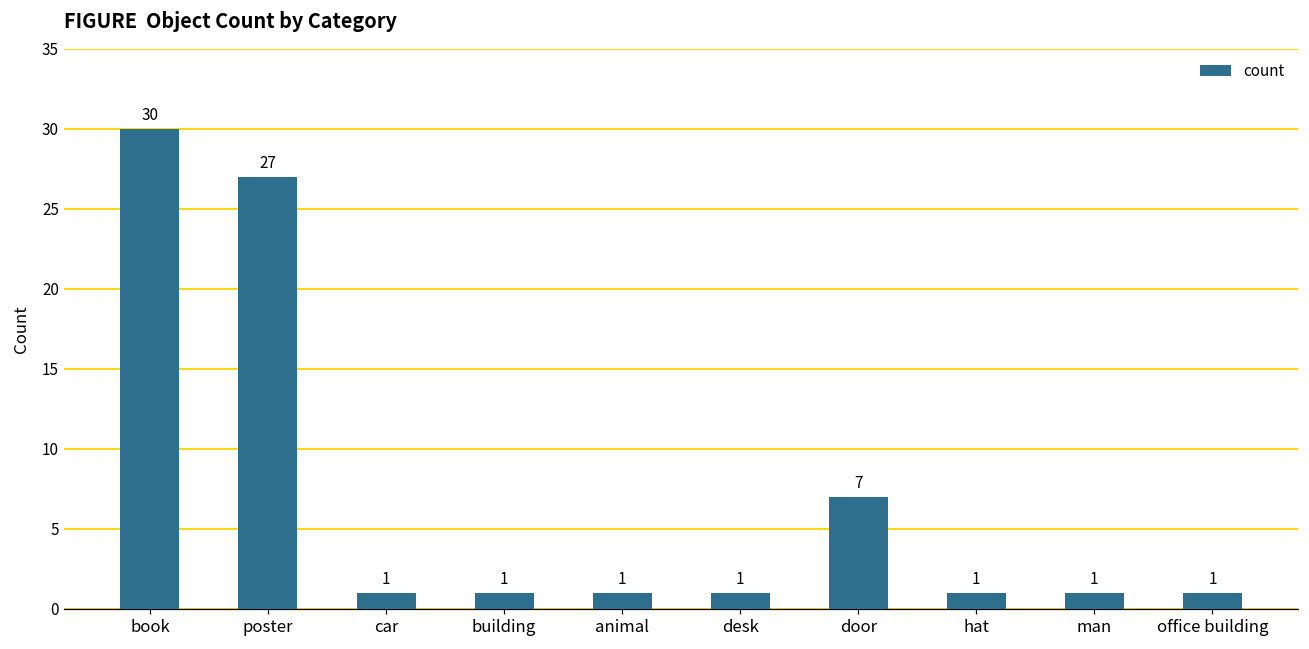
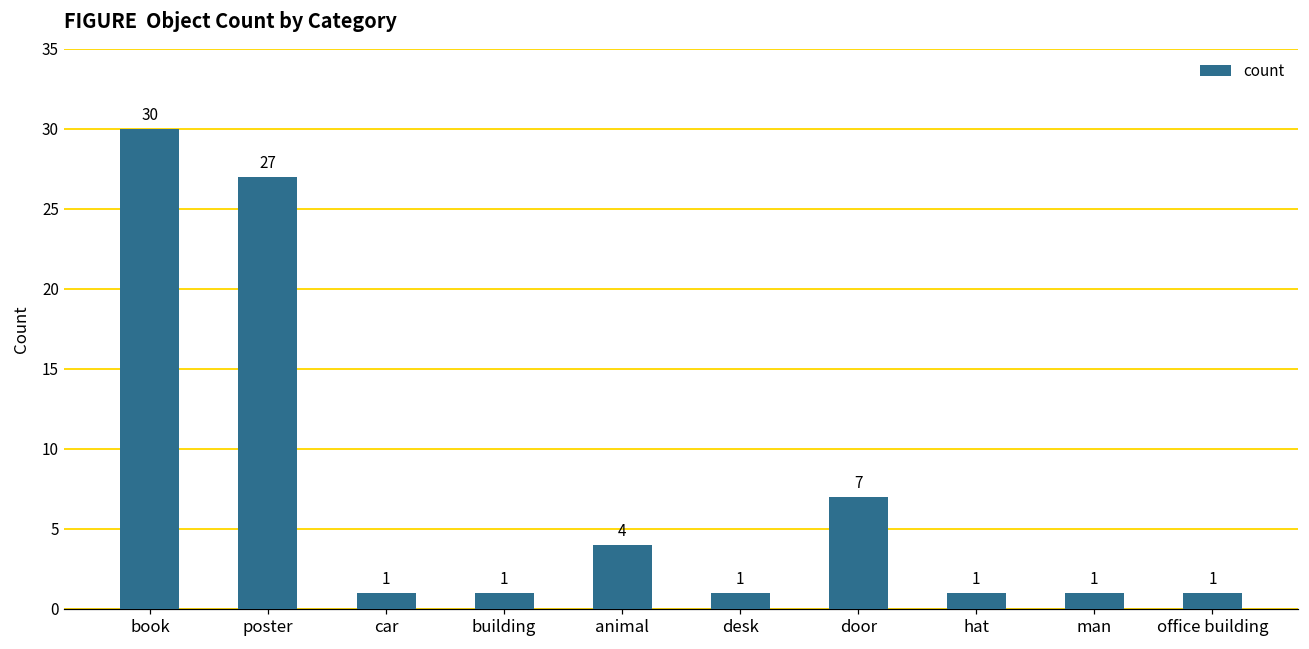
  {
    "book": 30,
    "poster": 27,
    "car": 1,
    "building": 1,
-   "animal": 1,
+   "animal": 4,
    "desk": 1,
    "door": 7,
    "hat": 1,
    "man": 1,
    "office building": 1
  }
